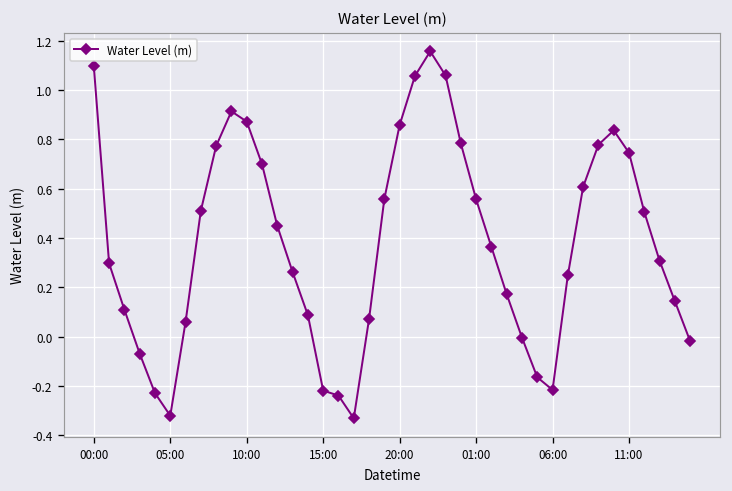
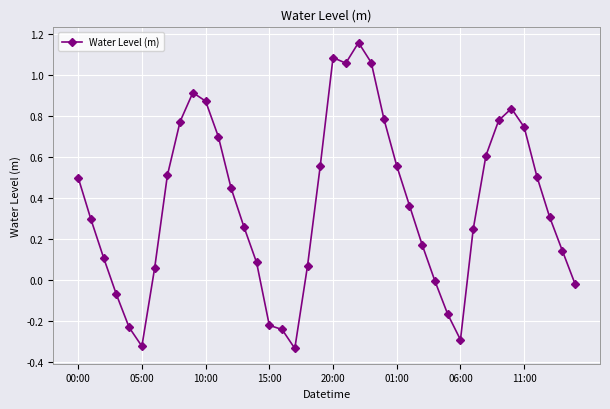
  {
-   "00:00": 1.10,
+   "00:00": 0.50,
    "05:00": -0.32,
    "10:00": 0.87,
    "15:00": -0.22,
-   "20:00": 0.86,
+   "20:00": 1.08,
    "01:00": 0.56,
-   "06:00": -0.22,
+   "06:00": -0.29,
    "11:00": 0.75
  }
